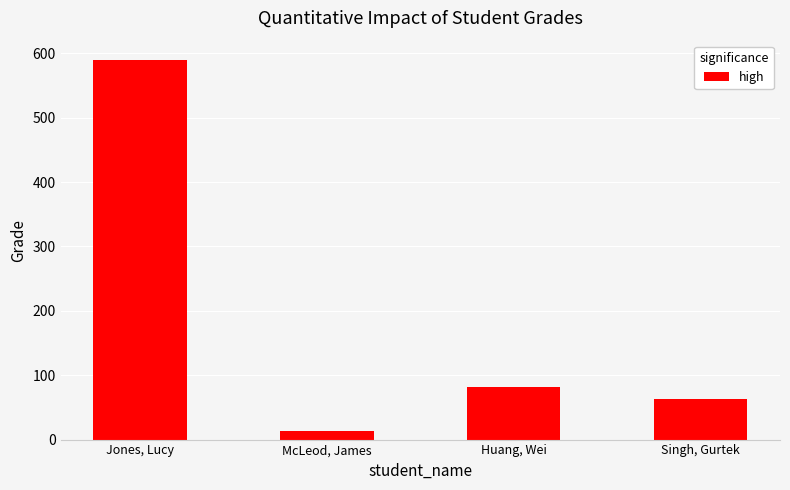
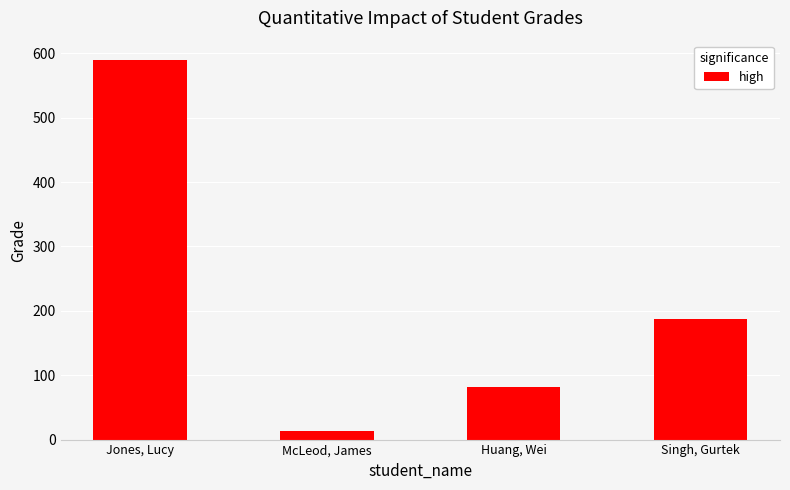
  {
    "Jones, Lucy": 590,
    "McLeod, James": 10,
    "Huang, Wei": 80,
-   "Singh, Gurtek": 60
+   "Singh, Gurtek": 190
  }
